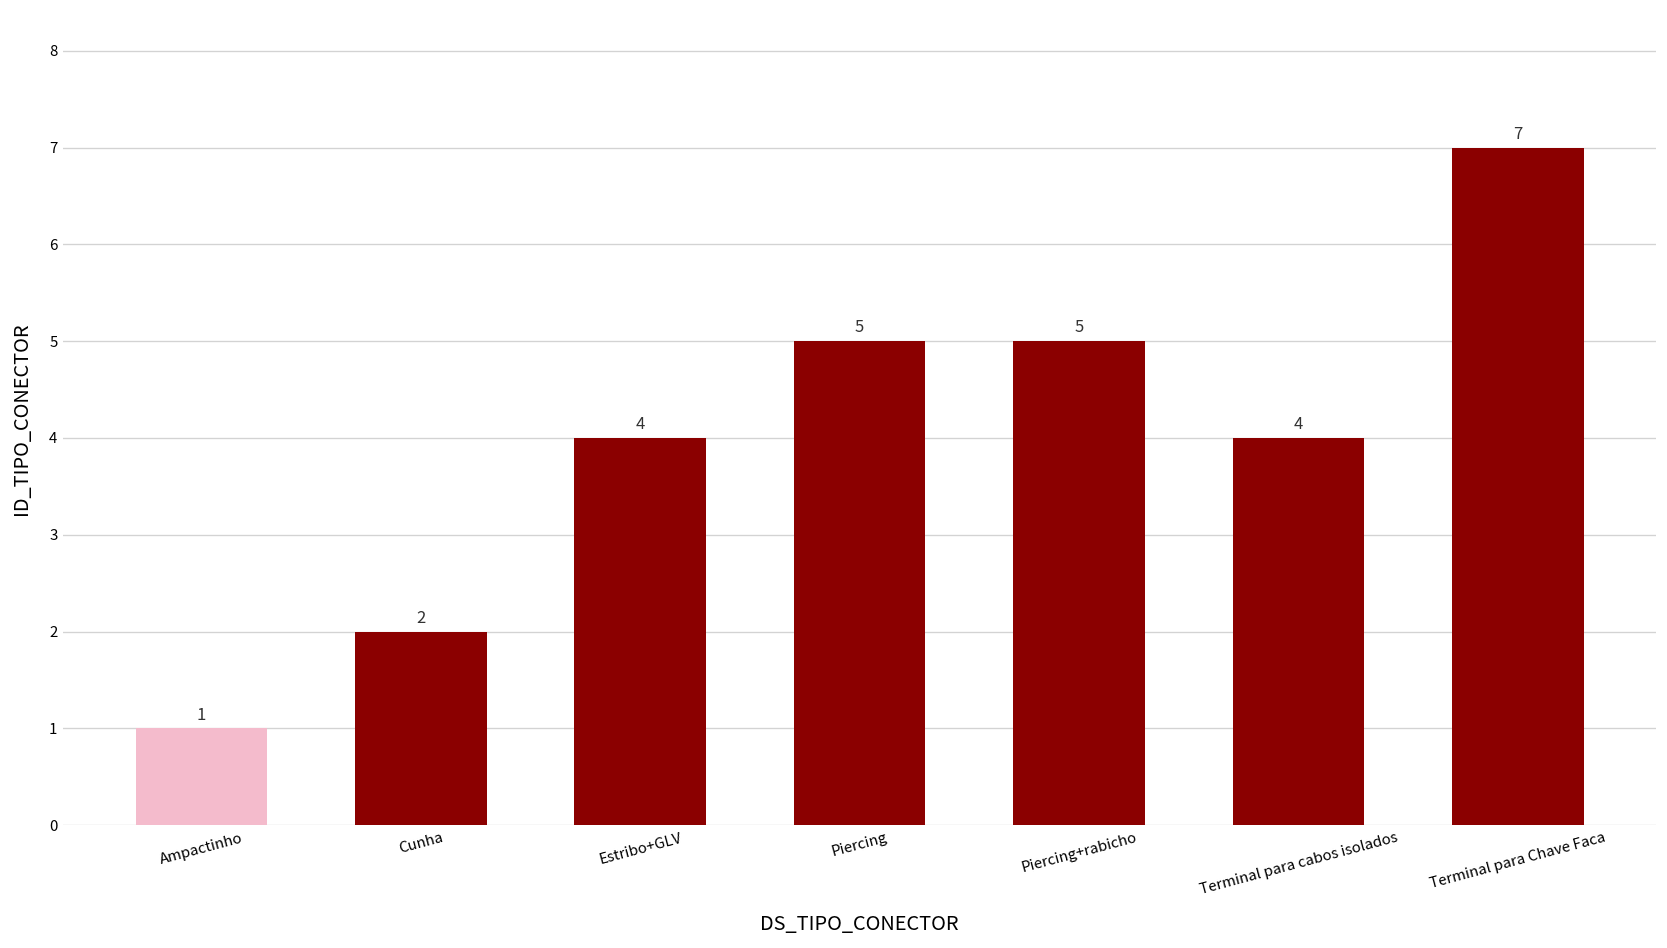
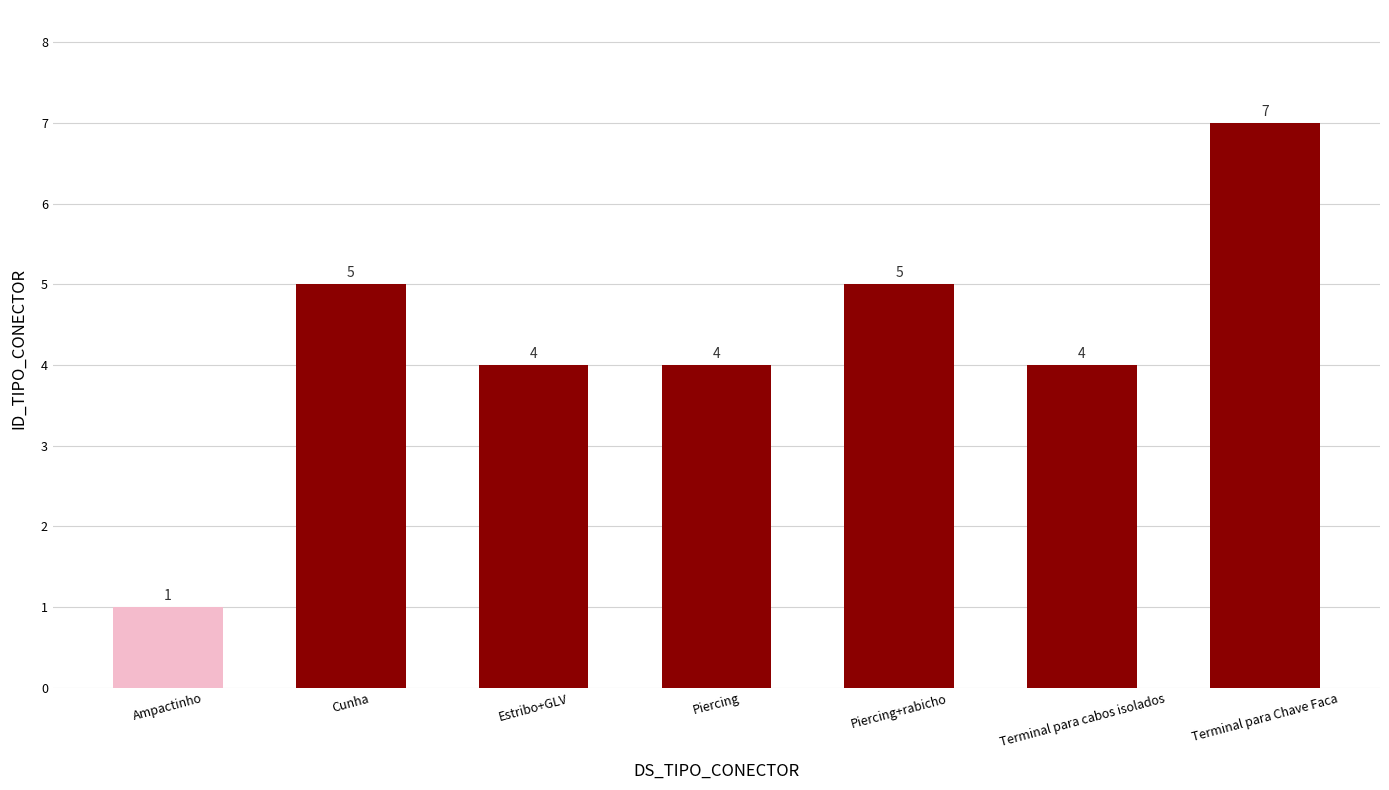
  {
    "Ampactinho": 1,
-   "Cunha": 2,
+   "Cunha": 5,
    "Estribo+GLV": 4,
-   "Piercing": 5,
+   "Piercing": 4,
    "Piercing+rabicho": 5,
    "Terminal para cabos isolados": 4,
    "Terminal para Chave Faca": 7
  }
